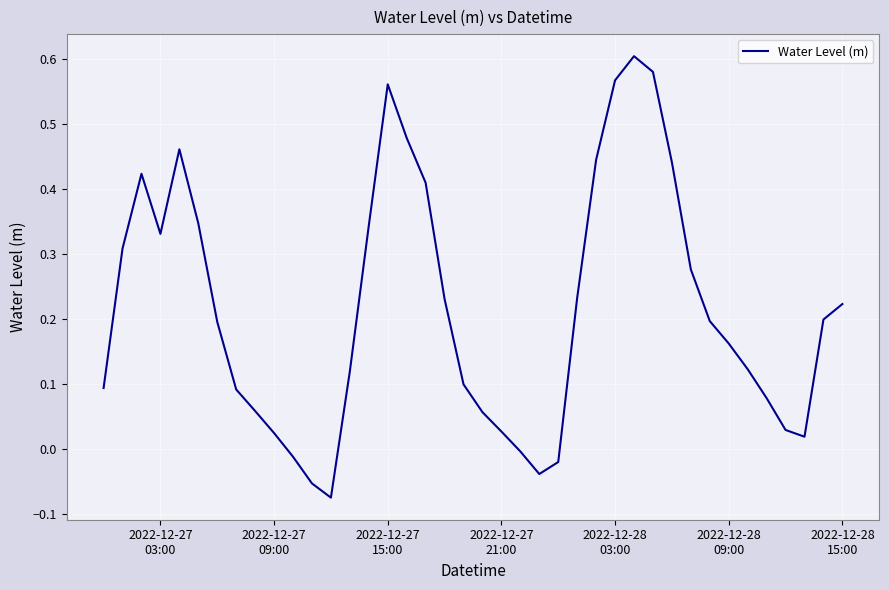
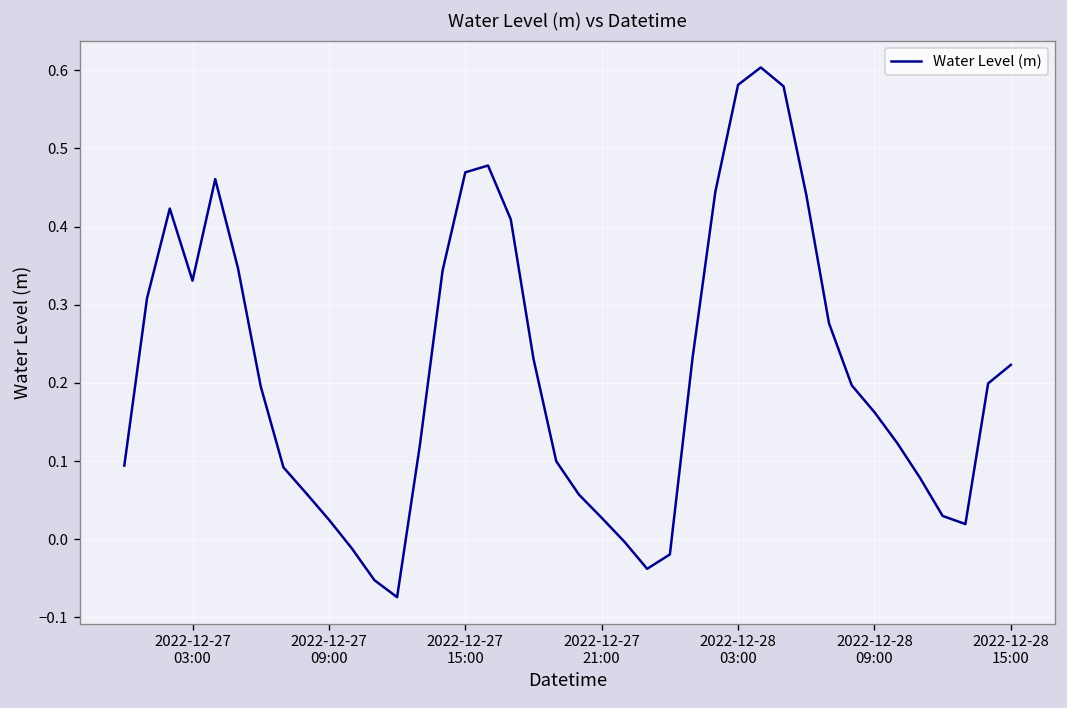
  {
    "2022-12-27 03:00": 0.33,
    "2022-12-27 09:00": 0.03,
-   "2022-12-27 15:00": 0.56,
+   "2022-12-27 15:00": 0.47,
    "2022-12-27 21:00": 0.03,
-   "2022-12-28 03:00": 0.57,
+   "2022-12-28 03:00": 0.58,
    "2022-12-28 09:00": 0.16,
    "2022-12-28 15:00": 0.22
  }
